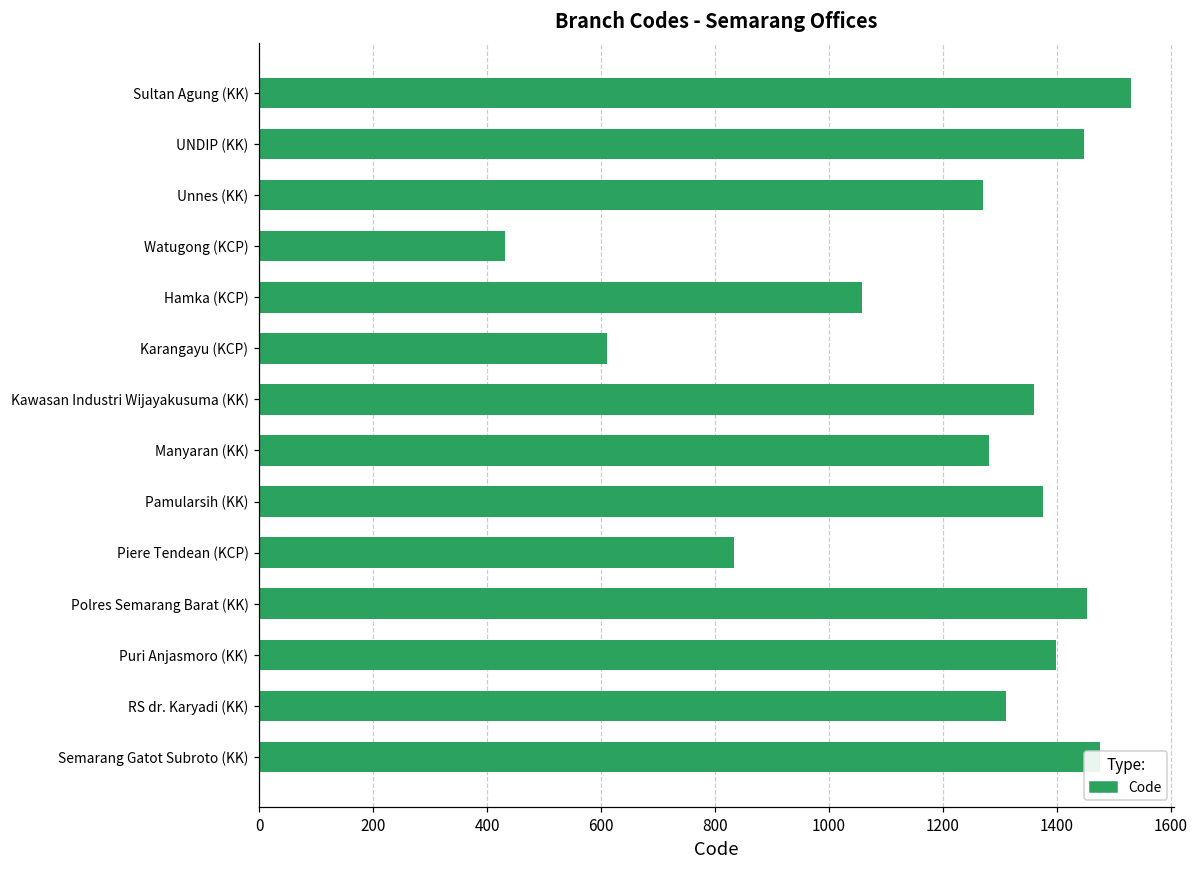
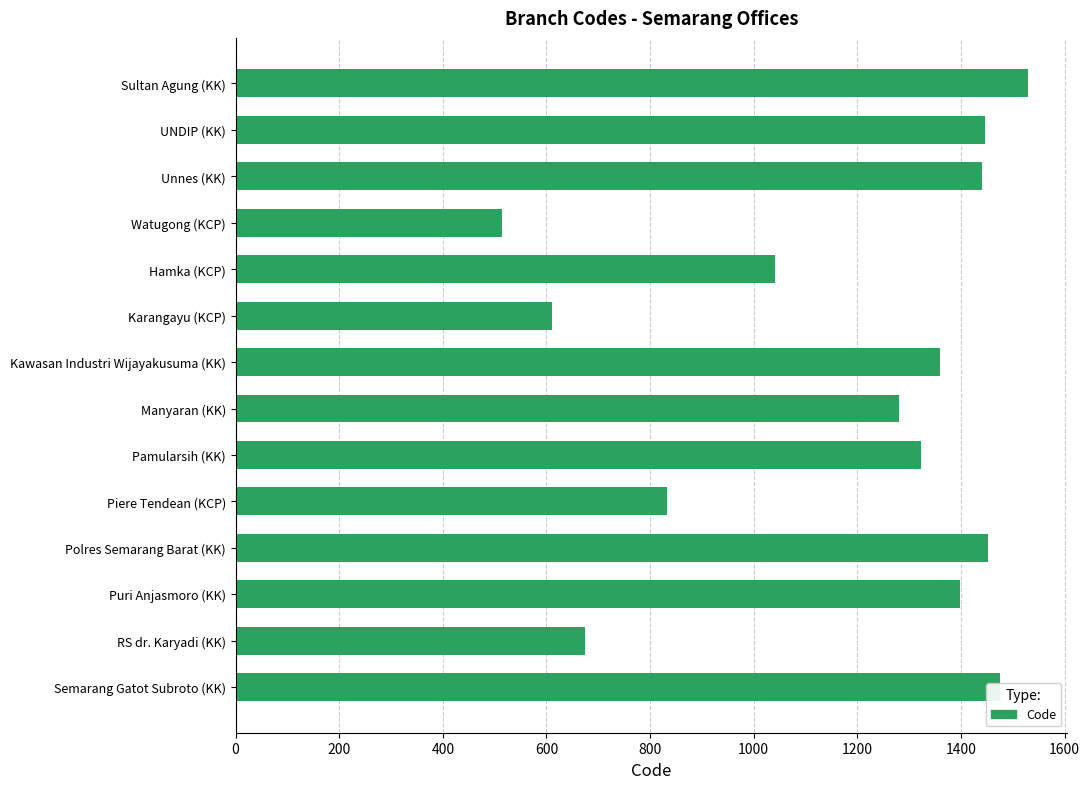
  {
    "Sultan Agung (KK)": 1530,
    "UNDIP (KK)": 1450,
-   "Unnes (KK)": 1270,
-   "Watugong (KCP)": 430,
-   "Hamka (KCP)": 1060,
+   "Unnes (KK)": 1440,
+   "Watugong (KCP)": 520,
+   "Hamka (KCP)": 1040,
    "Karangayu (KCP)": 610,
    "Kawasan Industri Wijayakusuma (KK)": 1360,
    "Manyaran (KK)": 1280,
-   "Pamularsih (KK)": 1380,
+   "Pamularsih (KK)": 1320,
    "Piere Tendean (KCP)": 830,
    "Polres Semarang Barat (KK)": 1450,
    "Puri Anjasmoro (KK)": 1400,
-   "RS dr. Karyadi (KK)": 1310
+   "RS dr. Karyadi (KK)": 680
  }
